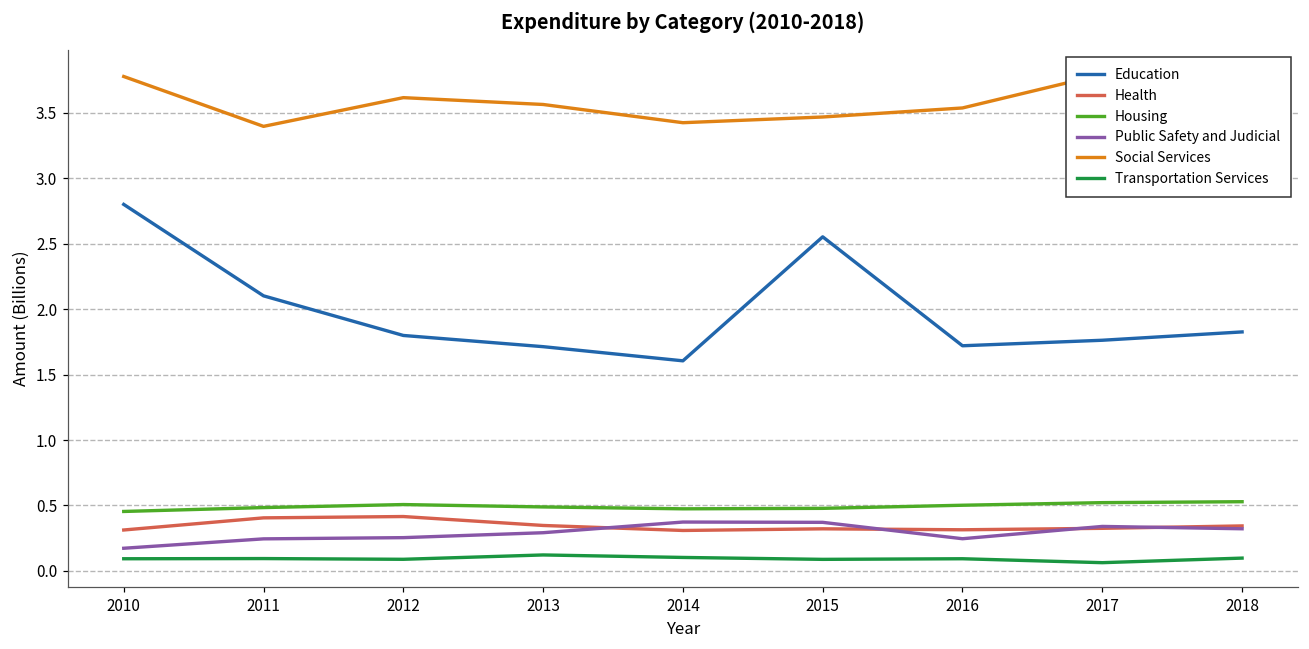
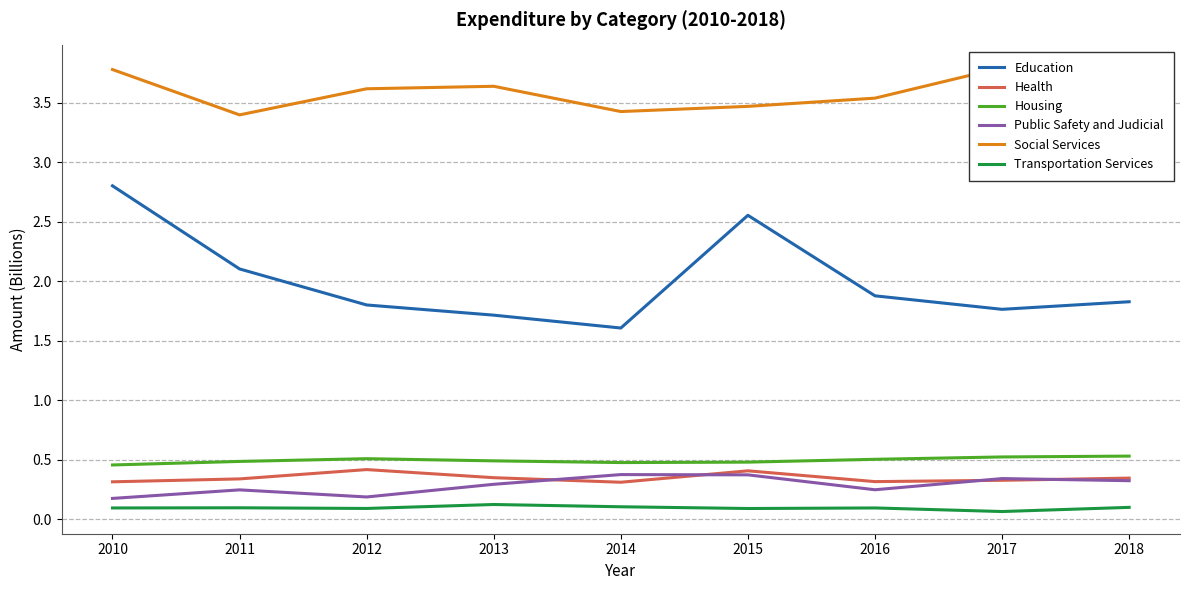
  {
    "Education": {
      "2010": 2.80,
      "2011": 2.10,
      "2012": 1.80,
      "2013": 1.71,
      "2014": 1.61,
      "2015": 2.55,
-     "2016": 1.72,
+     "2016": 1.88,
      "2017": 1.76,
      "2018": 1.83
    },
    "Health": {
      "2010": 0.31,
-     "2011": 0.41,
+     "2011": 0.34,
      "2012": 0.42,
      "2013": 0.35,
      "2014": 0.31,
-     "2015": 0.32,
+     "2015": 0.41,
      "2016": 0.31,
      "2018": 0.34
    },
    "Housing": {
      "2010": 0.45,
      "2011": 0.48,
      "2012": 0.51,
      "2013": 0.49,
      "2014": 0.47,
      "2015": 0.48,
      "2016": 0.50,
      "2017": 0.52,
      "2018": 0.53
    },
    "Public Safety and Judicial": {
      "2010": 0.17,
      "2011": 0.25,
-     "2012": 0.25,
+     "2012": 0.19,
      "2013": 0.29,
      "2014": 0.37,
      "2015": 0.37,
      "2016": 0.25,
      "2018": 0.32
    },
    "Social Services": {
      "2010": 3.78,
      "2011": 3.40,
      "2012": 3.62,
-     "2013": 3.56,
+     "2013": 3.64,
      "2014": 3.42,
      "2015": 3.47,
      "2016": 3.54
    },
    "Transportation Services": {
      "2010": 0.09,
      "2011": 0.09,
      "2012": 0.09,
      "2013": 0.12,
      "2014": 0.10,
      "2015": 0.09,
      "2016": 0.09,
      "2017": 0.06,
      "2018": 0.10
    }
  }
